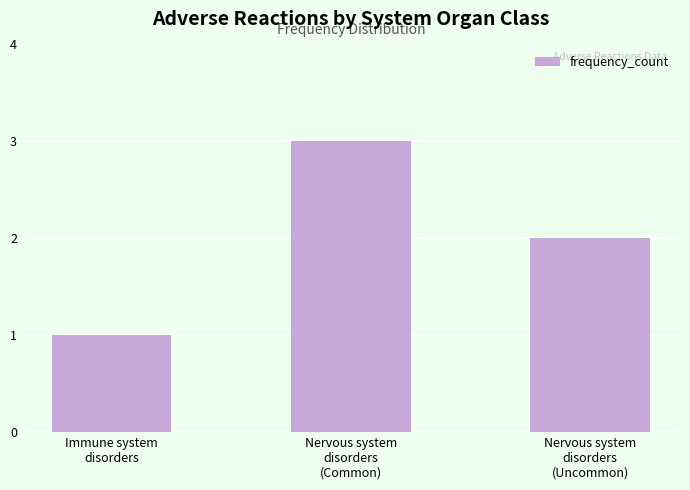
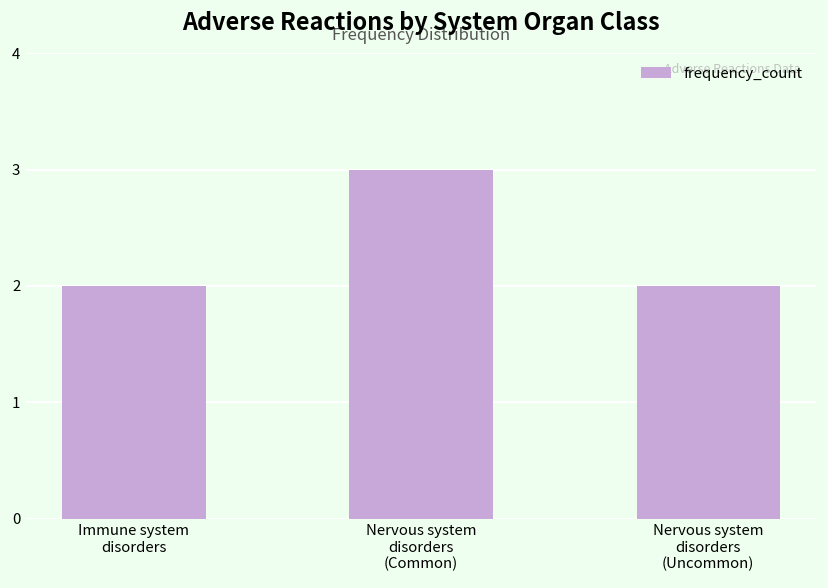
  {
-   "Immune system disorders": 1,
+   "Immune system disorders": 2,
    "Nervous system disorders (Common)": 3,
    "Nervous system disorders (Uncommon)": 2
  }
